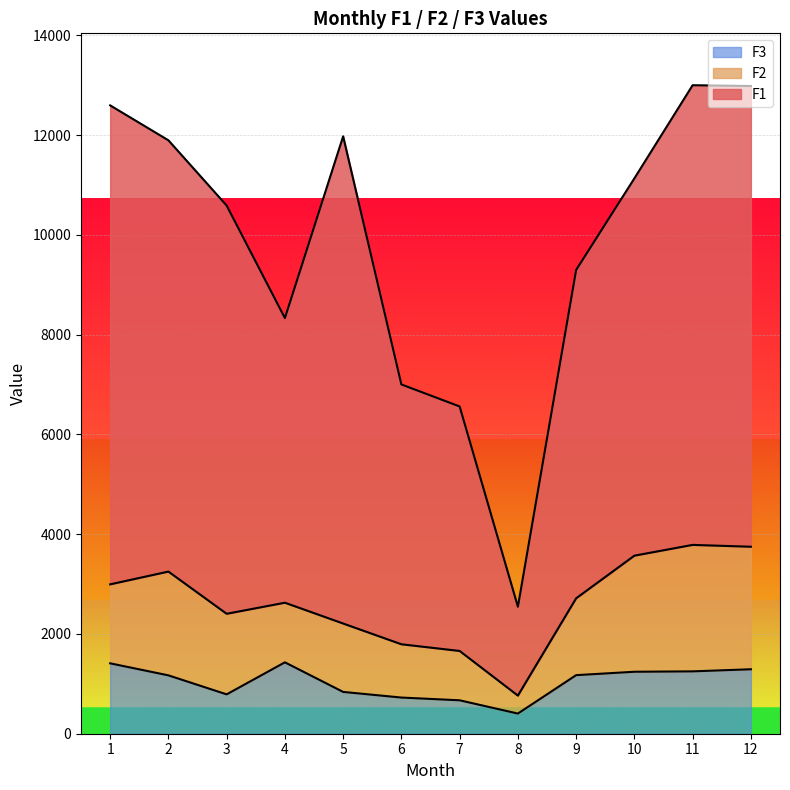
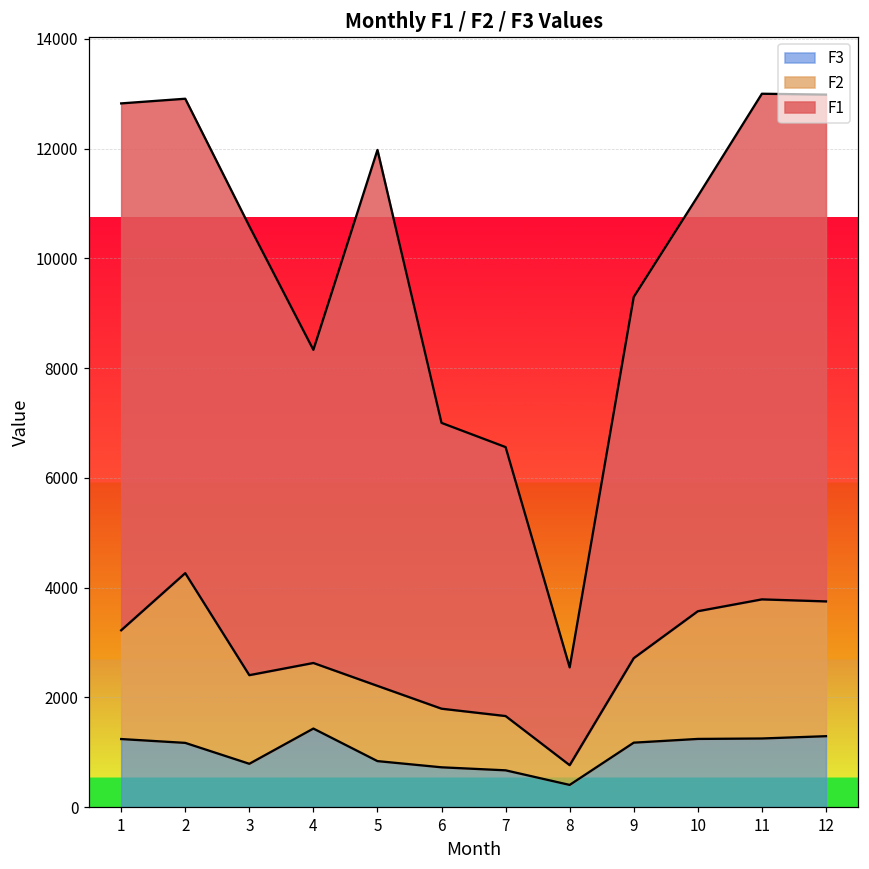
  {
    "F3": {
-     "1": 1400,
+     "1": 1200,
      "2": 1200,
      "3": 800,
      "4": 1400,
      "5": 800,
      "6": 700,
      "7": 700,
      "8": 400,
      "9": 1200,
      "10": 1200,
      "11": 1300,
      "12": 1300
    },
    "F2": {
-     "1": 1600,
-     "2": 2100,
+     "1": 2000,
+     "2": 3100,
      "3": 1600,
      "4": 1200,
      "5": 1400,
      "6": 1100,
      "7": 1000,
      "8": 400,
      "9": 1500,
      "10": 2300,
      "11": 2500,
      "12": 2500
    },
    "F1": {
      "1": 9600,
      "2": 8600,
      "3": 8200,
      "4": 5700,
      "5": 9800,
      "6": 5200,
      "7": 4900,
      "8": 1800,
      "9": 6600,
      "10": 7600,
      "11": 9200
    }
  }
